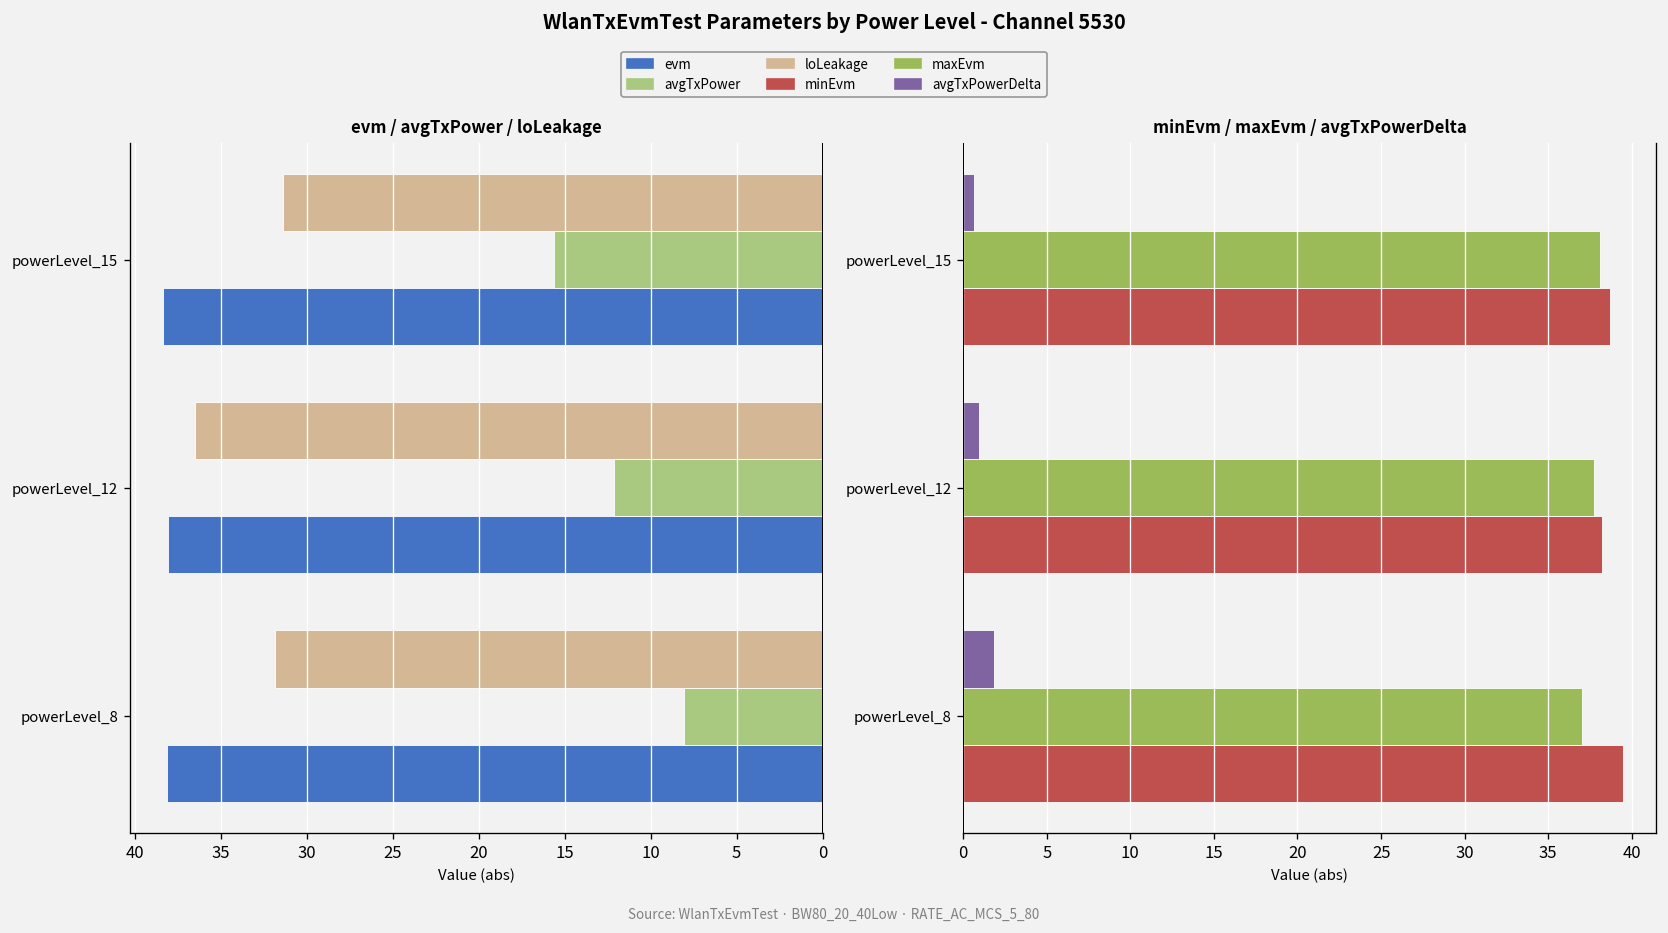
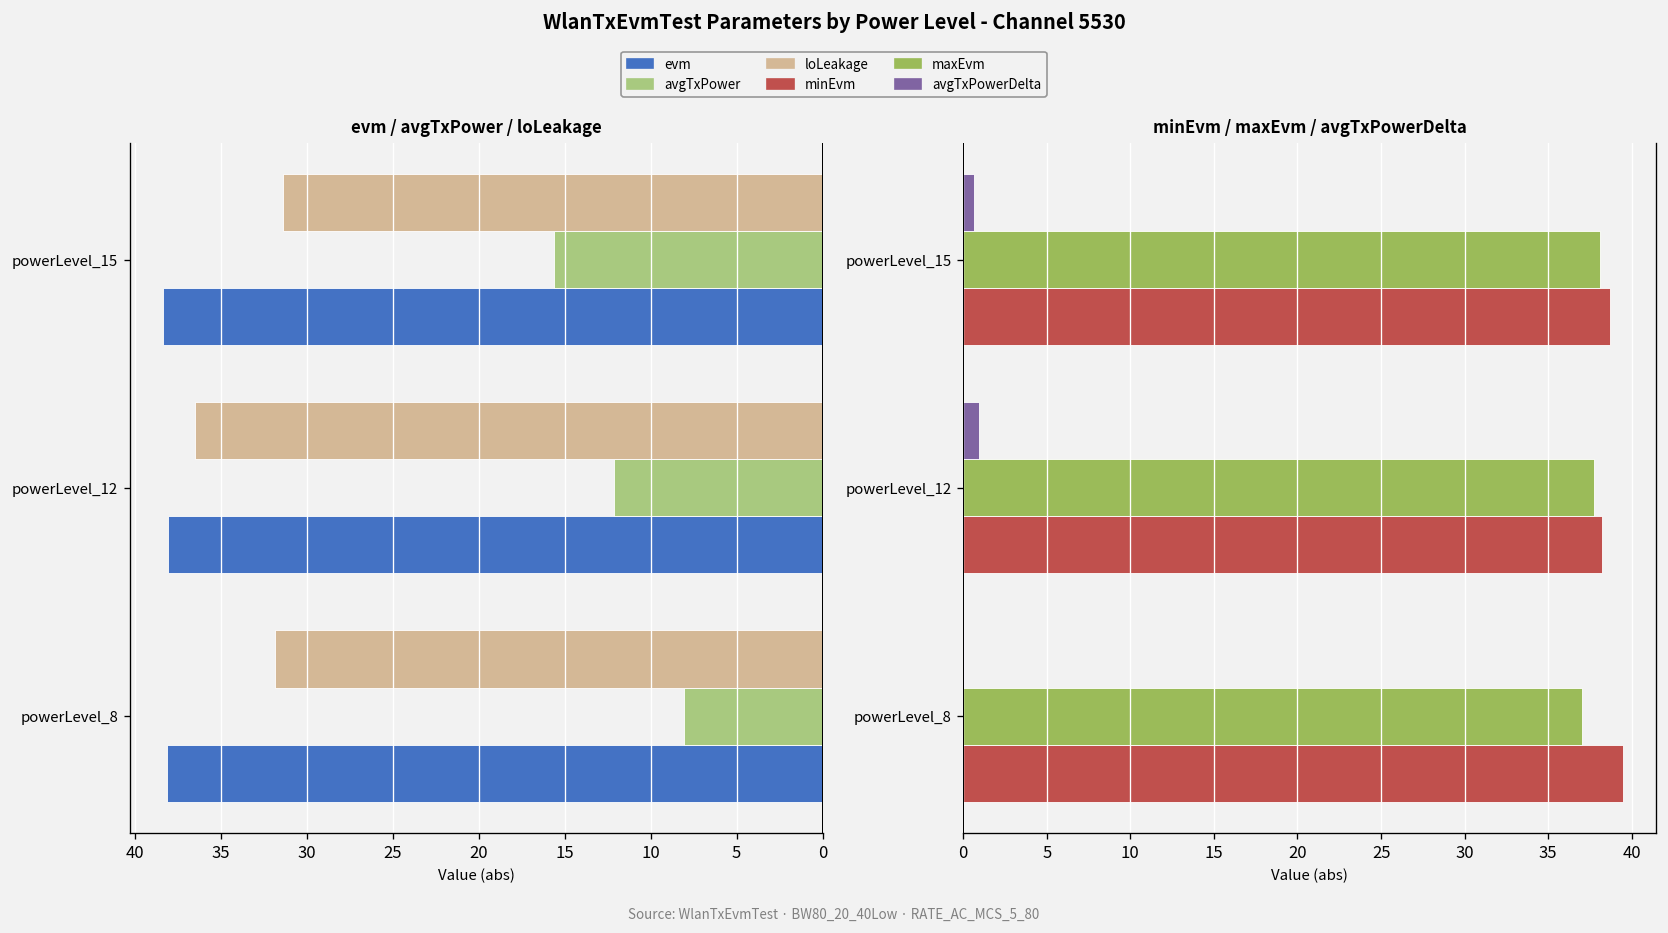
  {
    "evm / avgTxPower / loLeakage": {
      "evm": {
        "powerLevel_15": 38.4,
        "powerLevel_12": 38.1,
        "powerLevel_8": 38.1
      }
    },
    "minEvm / maxEvm / avgTxPowerDelta": {
      "minEvm": {
        "powerLevel_15": 38.7,
        "powerLevel_12": 38.2,
        "powerLevel_8": 39.5
      },
      "maxEvm": {
        "powerLevel_15": 38.1,
        "powerLevel_12": 37.8,
        "powerLevel_8": 37.0
      },
      "avgTxPowerDelta": {
        "powerLevel_15": 0.6,
        "powerLevel_12": 0.9,
-       "powerLevel_8": 1.8
+       "powerLevel_8": 0.0
      }
    }
  }
